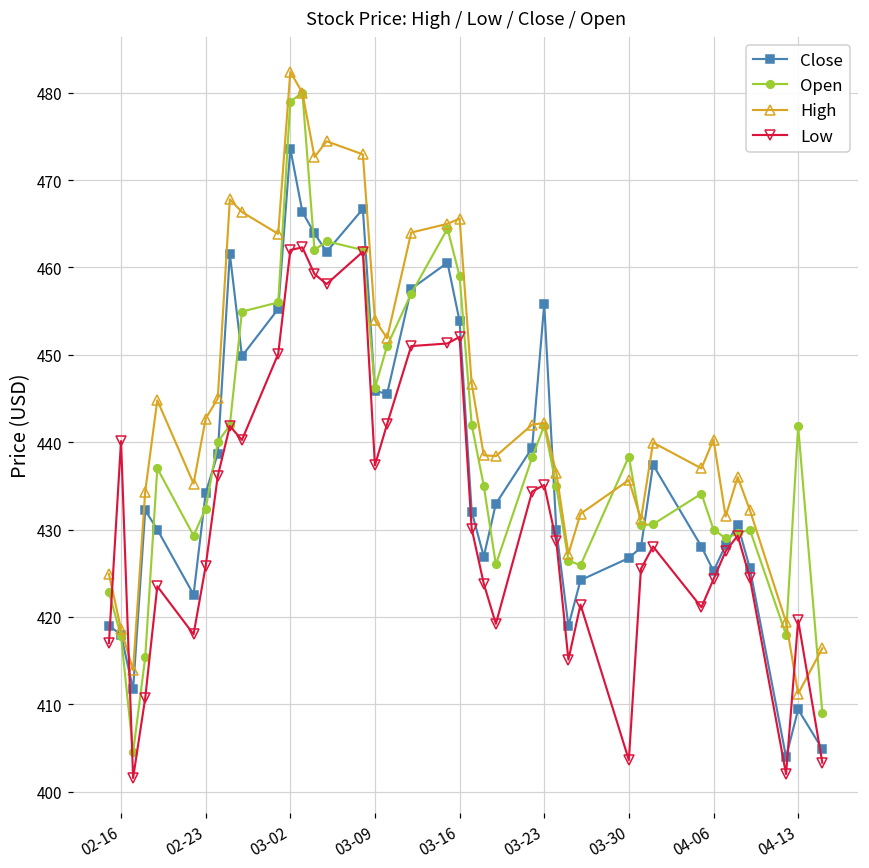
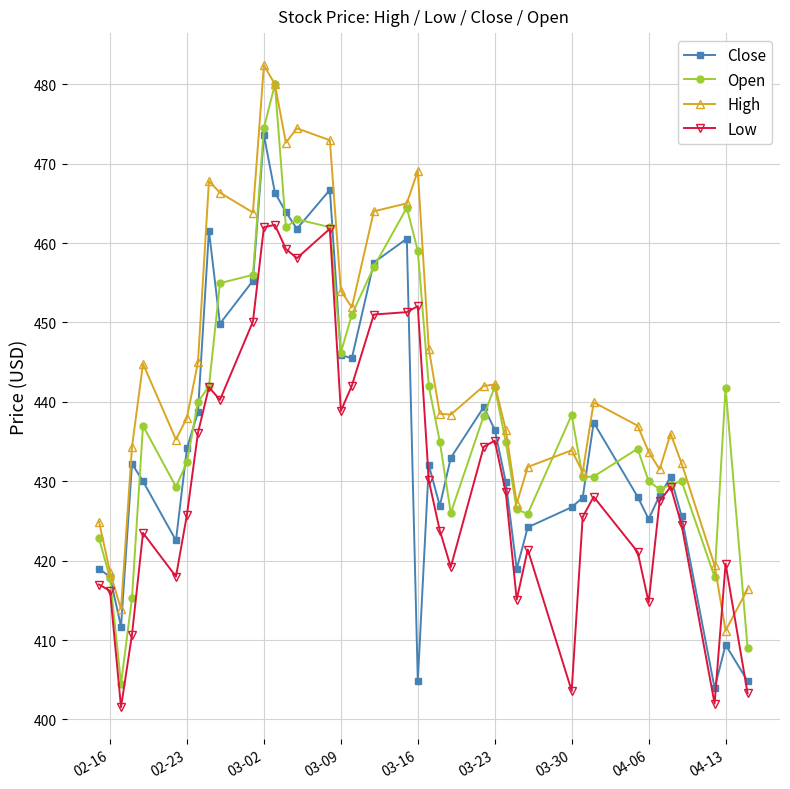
  {
    "Close": {
      "02-23": 434,
      "03-02": 474,
-     "03-16": 454,
-     "03-23": 456,
+     "03-16": 405,
+     "03-23": 437,
      "03-30": 427,
      "04-06": 425,
      "04-13": 409
    },
    "Open": {
      "02-23": 432,
-     "03-02": 479,
+     "03-02": 475,
      "03-16": 459,
      "03-30": 438,
      "04-06": 430,
      "04-13": 442
    },
    "High": {
      "02-16": 419,
-     "02-23": 443,
+     "02-23": 438,
      "03-02": 482,
      "03-09": 454,
-     "03-16": 466,
-     "03-30": 436,
-     "04-06": 440,
+     "03-16": 469,
+     "03-30": 434,
+     "04-06": 434,
      "04-13": 411
    },
    "Low": {
-     "02-16": 440,
+     "02-16": 416,
      "02-23": 426,
      "03-02": 462,
-     "03-09": 437,
+     "03-09": 439,
      "03-16": 452,
      "03-23": 435,
      "03-30": 404,
-     "04-06": 424,
+     "04-06": 415,
      "04-13": 420
    }
  }
